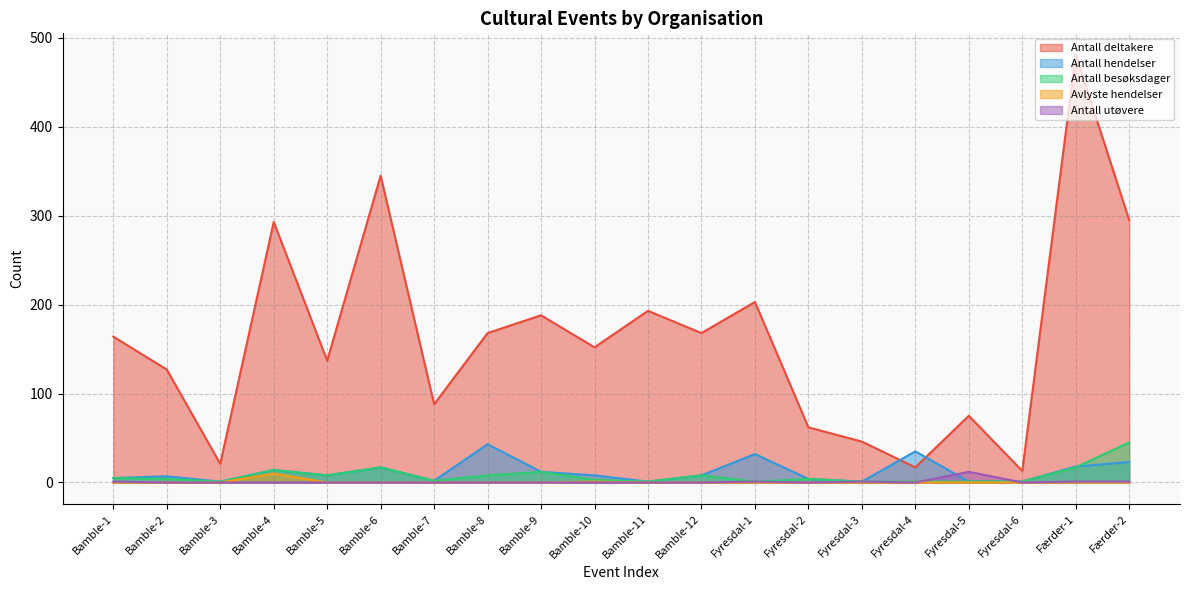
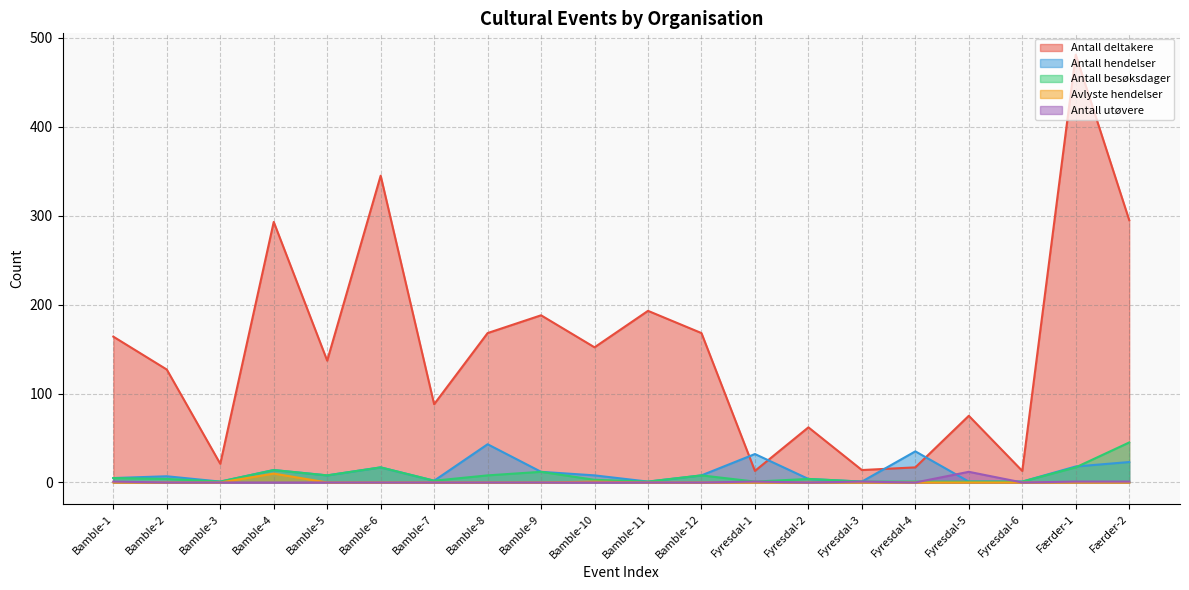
  {
    "Antall deltakere": {
      "Bamble-1": 160,
      "Bamble-2": 130,
      "Bamble-3": 20,
      "Bamble-4": 290,
      "Bamble-5": 140,
      "Bamble-6": 350,
      "Bamble-7": 90,
      "Bamble-8": 170,
      "Bamble-9": 190,
      "Bamble-10": 150,
      "Bamble-11": 190,
      "Bamble-12": 170,
-     "Fyresdal-1": 200,
+     "Fyresdal-1": 10,
      "Fyresdal-2": 60,
-     "Fyresdal-3": 50,
+     "Fyresdal-3": 10,
      "Fyresdal-4": 20,
      "Fyresdal-5": 80,
      "Fyresdal-6": 10,
      "Færder-2": 300
    },
    "Antall hendelser": {
      "Bamble-2": 10,
      "Bamble-8": 40,
      "Bamble-10": 10,
      "Fyresdal-1": 30,
      "Fyresdal-4": 40,
      "Færder-2": 20
    },
    "Antall besøksdager": {
      "Bamble-2": 0,
      "Bamble-8": 10,
      "Færder-2": 50
    },
    "Avlyste hendelser": {
      "Bamble-4": 10
    },
    "Antall utøvere": {
      "Bamble-4": 0,
      "Fyresdal-5": 10
    }
  }
